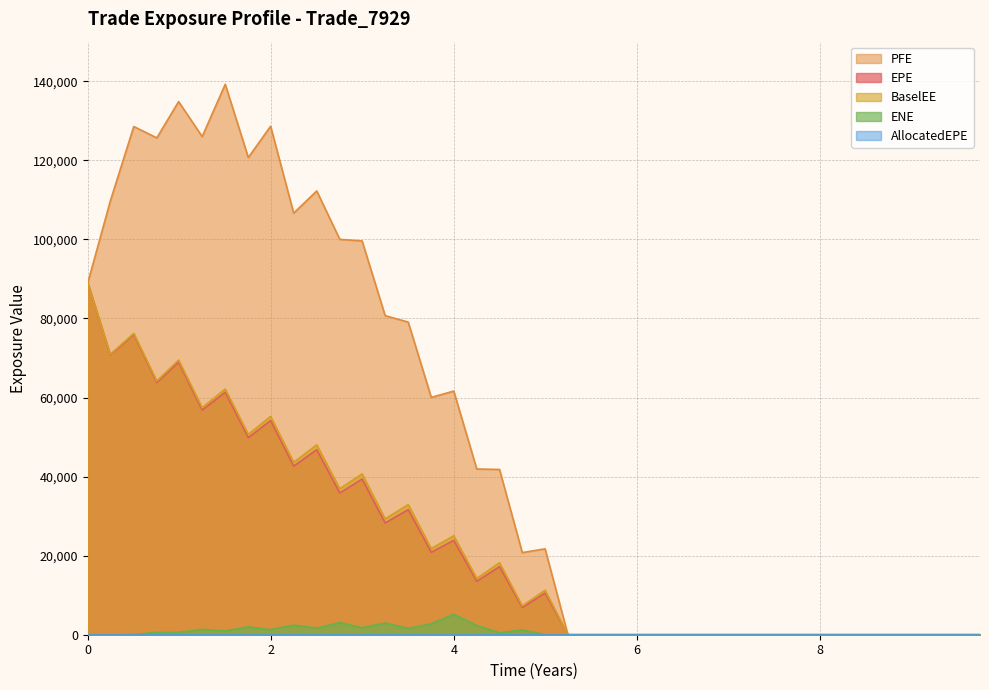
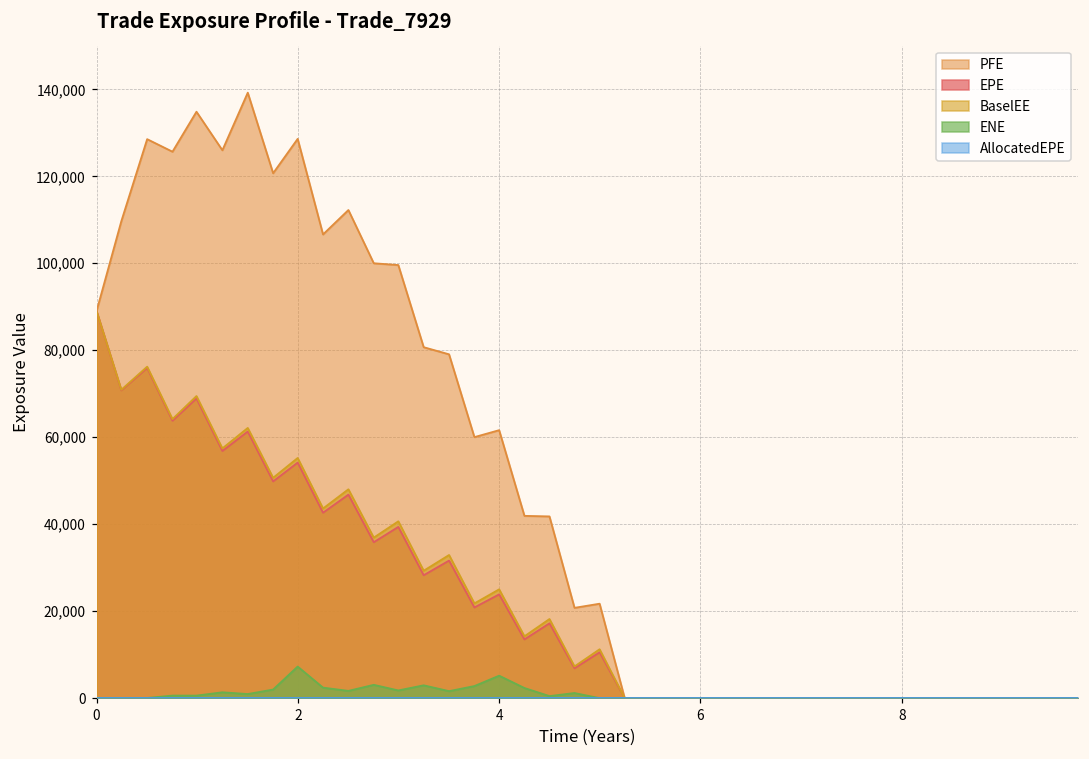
  {
    "ENE": {
-     "2": "1,000",
+     "2": "7,000",
      "4": "5,000"
    },
    "AllocatedEPE": {
      "2": "0",
      "4": "0"
    }
  }
